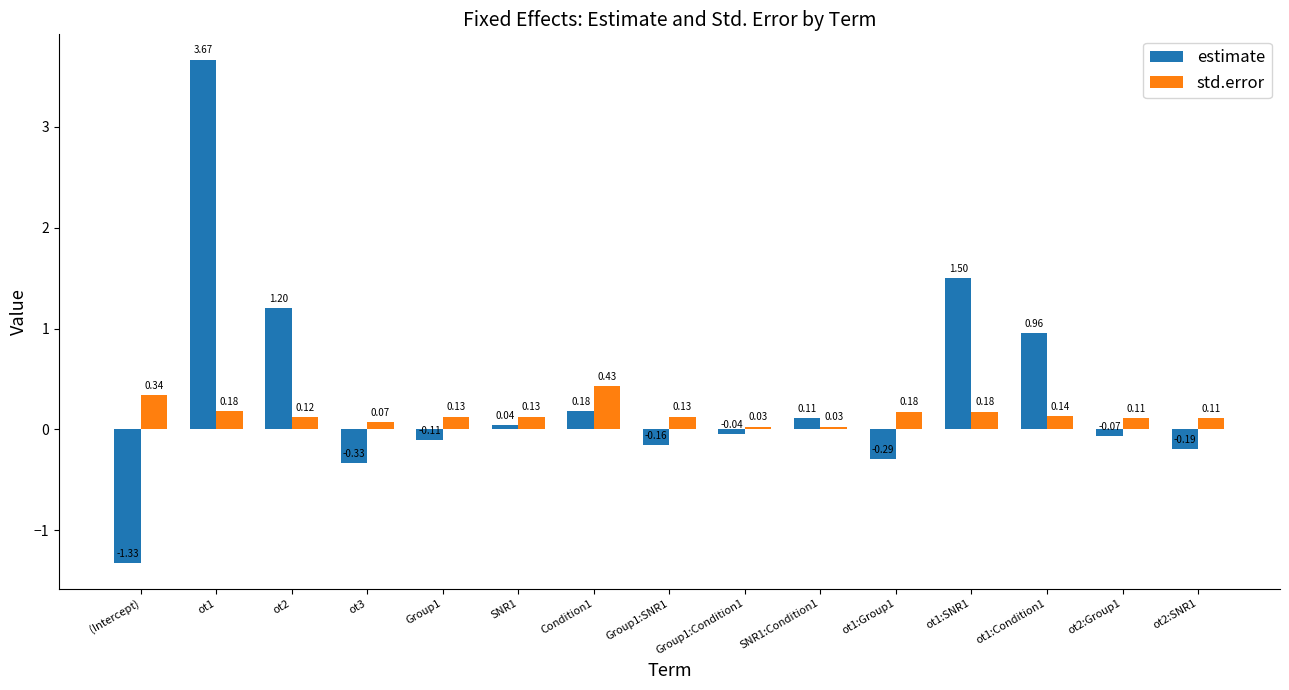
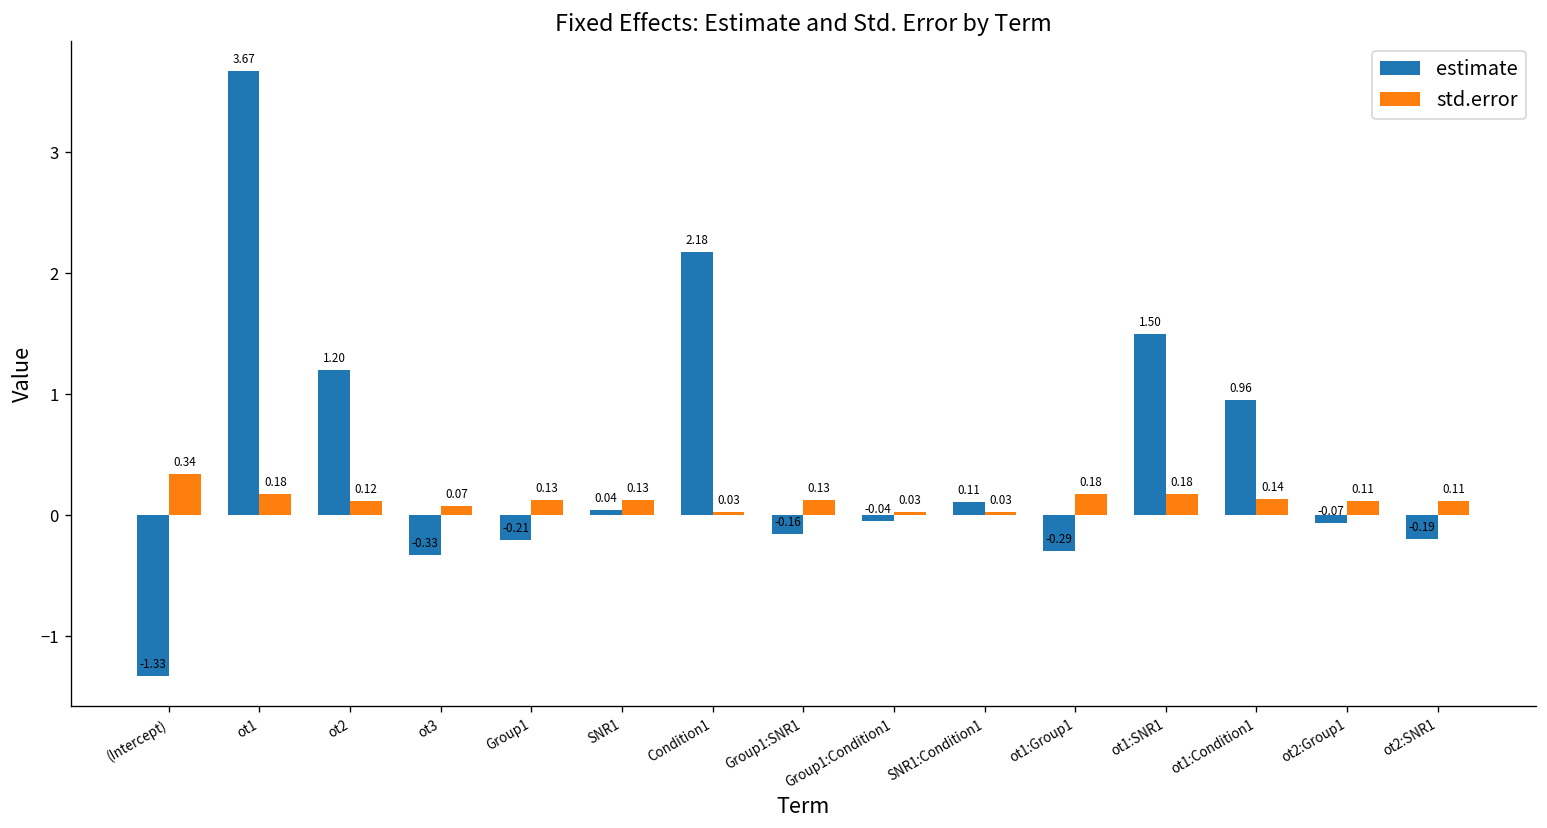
  {
    "estimate": {
      "(Intercept)": -1.33,
      "ot1": 3.67,
      "ot2": 1.20,
      "ot3": -0.33,
-     "Group1": -0.11,
+     "Group1": -0.21,
      "SNR1": 0.04,
-     "Condition1": 0.18,
+     "Condition1": 2.18,
      "Group1:SNR1": -0.16,
      "Group1:Condition1": -0.04,
      "SNR1:Condition1": 0.11,
      "ot1:Group1": -0.29,
      "ot1:SNR1": 1.50,
      "ot1:Condition1": 0.96,
      "ot2:Group1": -0.07,
      "ot2:SNR1": -0.19
    },
    "std.error": {
      "(Intercept)": 0.34,
      "ot1": 0.18,
      "ot2": 0.12,
      "ot3": 0.07,
      "Group1": 0.13,
      "SNR1": 0.13,
-     "Condition1": 0.43,
+     "Condition1": 0.03,
      "Group1:SNR1": 0.13,
      "Group1:Condition1": 0.03,
      "SNR1:Condition1": 0.03,
      "ot1:Group1": 0.18,
      "ot1:SNR1": 0.18,
      "ot1:Condition1": 0.14,
      "ot2:Group1": 0.11,
      "ot2:SNR1": 0.11
    }
  }
